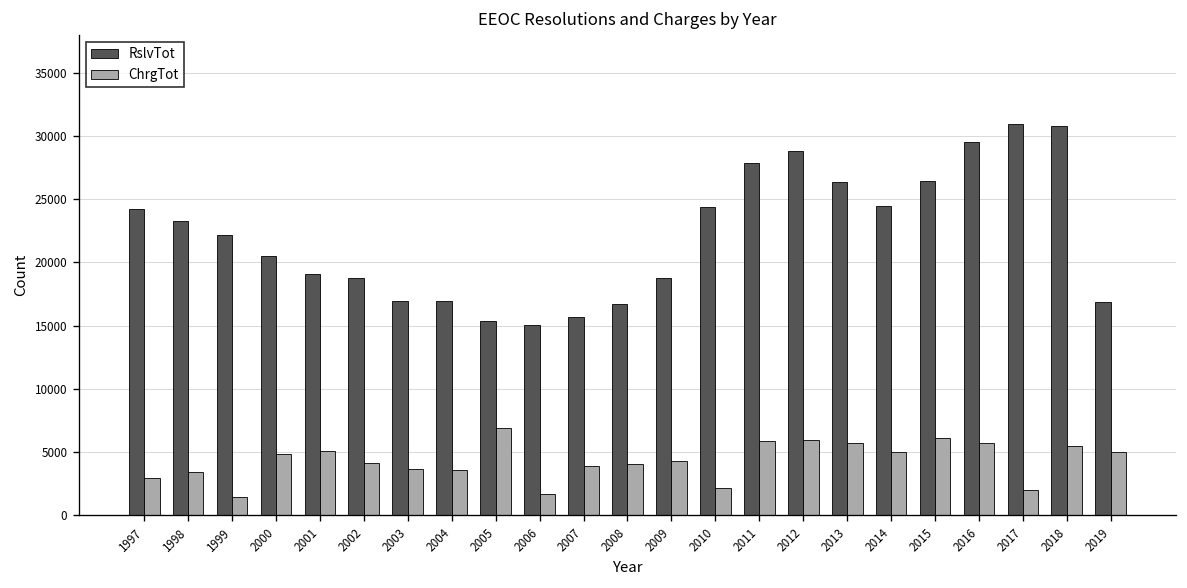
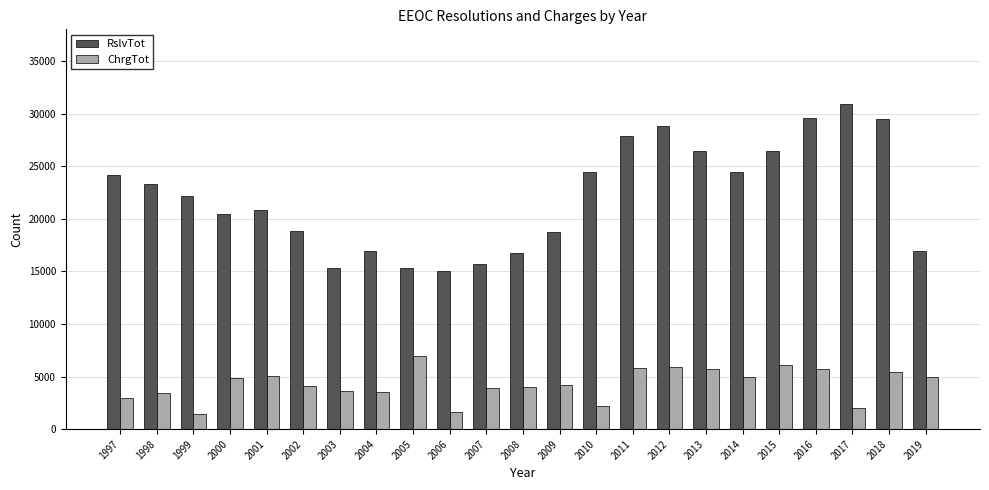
  {
    "RslvTot": {
      "1997": 24200,
      "1998": 23300,
      "1999": 22200,
      "2000": 20500,
-     "2001": 19100,
+     "2001": 20800,
      "2002": 18800,
-     "2003": 16900,
+     "2003": 15300,
      "2004": 16900,
      "2005": 15400,
      "2006": 15000,
      "2007": 15700,
      "2008": 16700,
      "2009": 18800,
      "2010": 24400,
      "2011": 27900,
      "2012": 28800,
      "2013": 26400,
      "2014": 24400,
      "2015": 26500,
      "2016": 29600,
      "2017": 30900,
-     "2018": 30800,
+     "2018": 29500,
      "2019": 16900
    },
    "ChrgTot": {
      "1997": 2900,
      "1998": 3400,
      "1999": 1400,
      "2000": 4800,
      "2001": 5100,
      "2002": 4100,
      "2003": 3700,
      "2004": 3500,
      "2005": 6900,
      "2006": 1600,
      "2007": 3900,
      "2008": 4100,
      "2009": 4200,
      "2010": 2200,
      "2011": 5800,
      "2012": 5900,
      "2013": 5700,
      "2014": 5000,
      "2015": 6100,
      "2016": 5700,
      "2017": 2000,
      "2018": 5400,
      "2019": 5000
    }
  }
